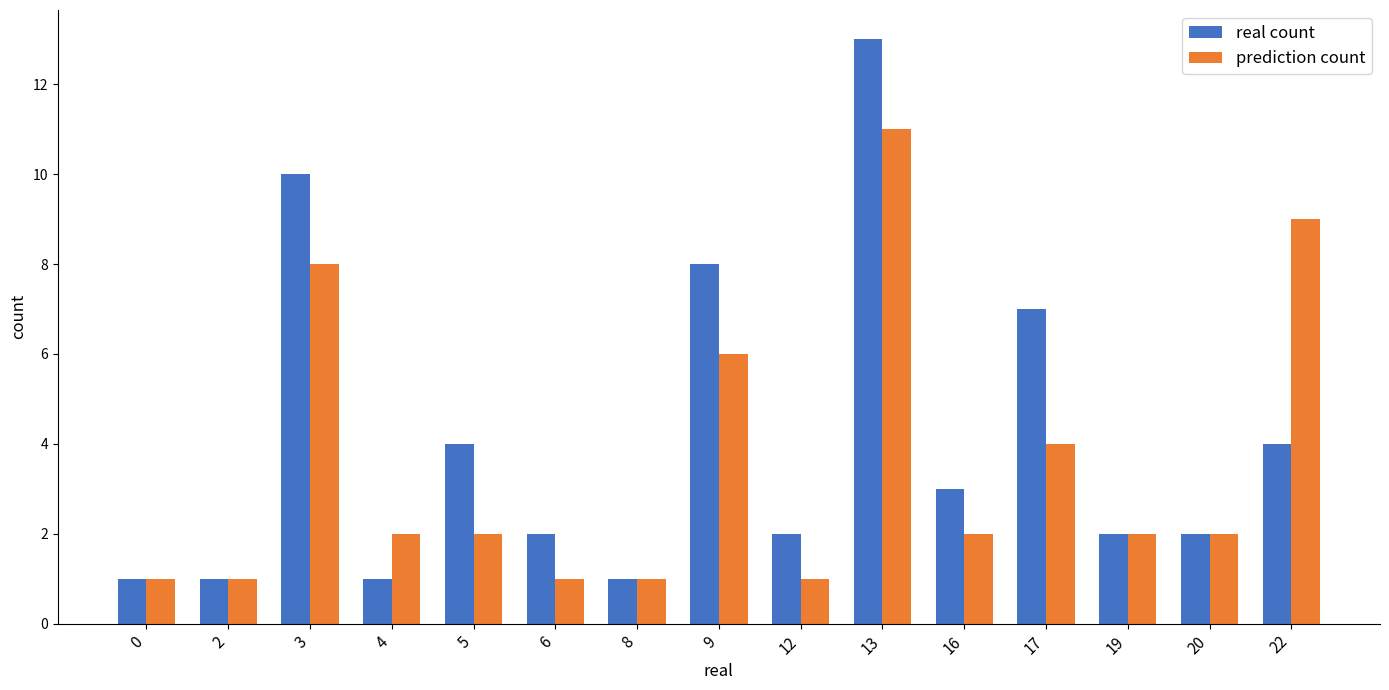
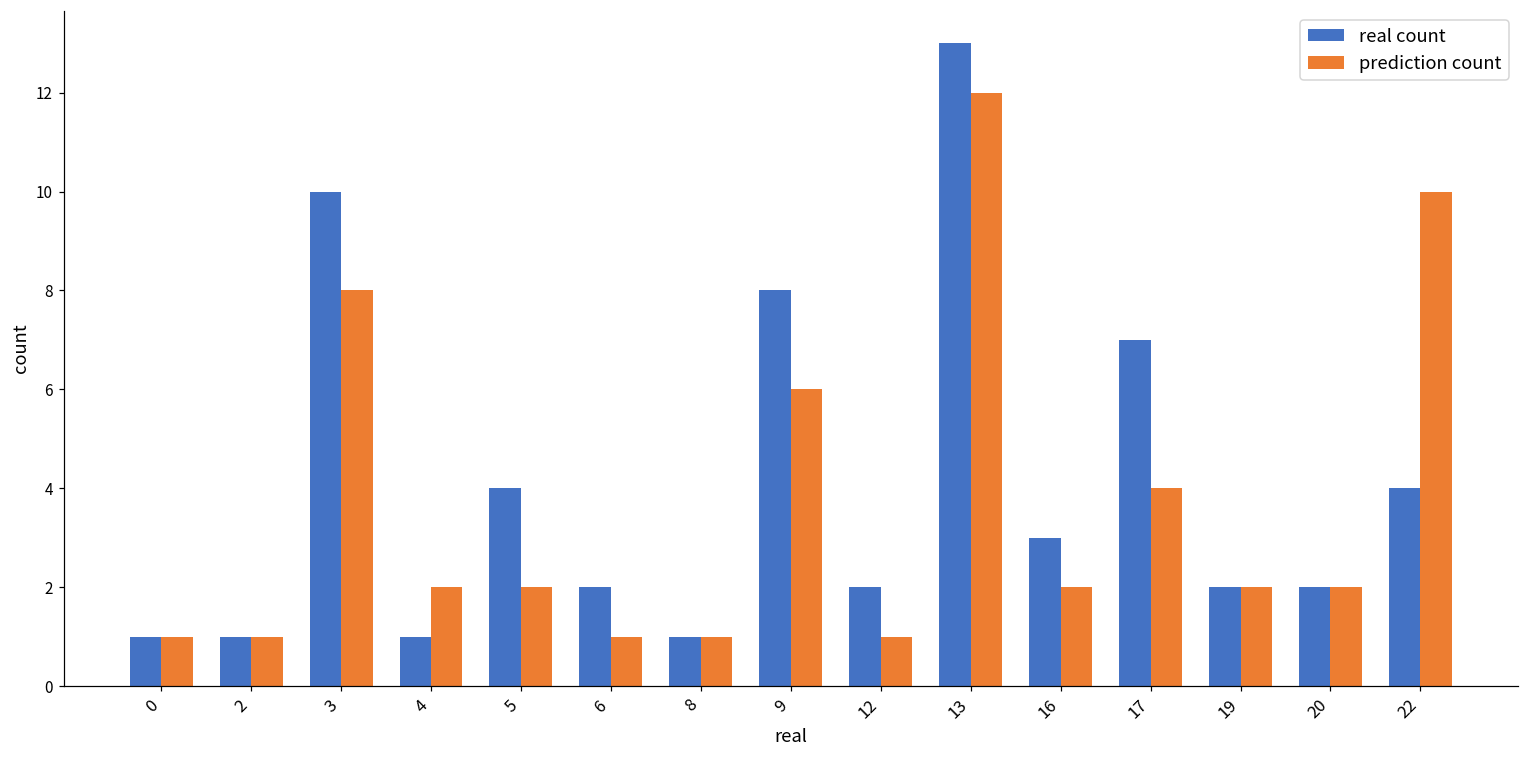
  {
    "real count": {
      "0": 1,
      "2": 1,
      "3": 10,
      "4": 1,
      "5": 4,
      "6": 2,
      "8": 1,
      "9": 8,
      "12": 2,
      "13": 13,
      "16": 3,
      "17": 7,
      "19": 2,
      "20": 2,
      "22": 4
    },
    "prediction count": {
      "0": 1,
      "2": 1,
      "3": 8,
      "4": 2,
      "5": 2,
      "6": 1,
      "8": 1,
      "9": 6,
      "12": 1,
-     "13": 11,
+     "13": 12,
      "16": 2,
      "17": 4,
      "19": 2,
      "20": 2,
-     "22": 9
+     "22": 10
    }
  }
